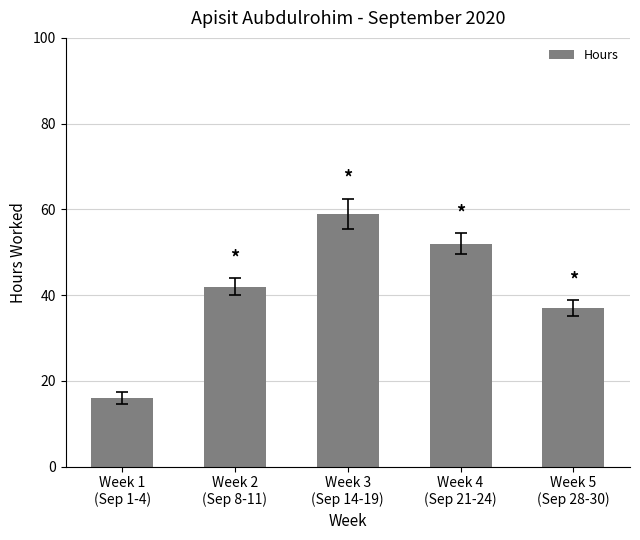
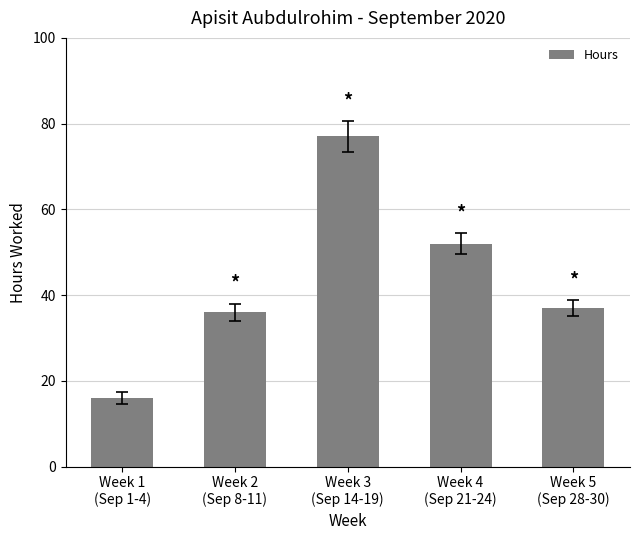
  {
    "Hours": {
      "Week 1 (Sep 1-4)": 16,
-     "Week 2 (Sep 8-11)": 42,
-     "Week 3 (Sep 14-19)": 59,
+     "Week 2 (Sep 8-11)": 36,
+     "Week 3 (Sep 14-19)": 77,
      "Week 4 (Sep 21-24)": 52,
      "Week 5 (Sep 28-30)": 37
    }
  }
